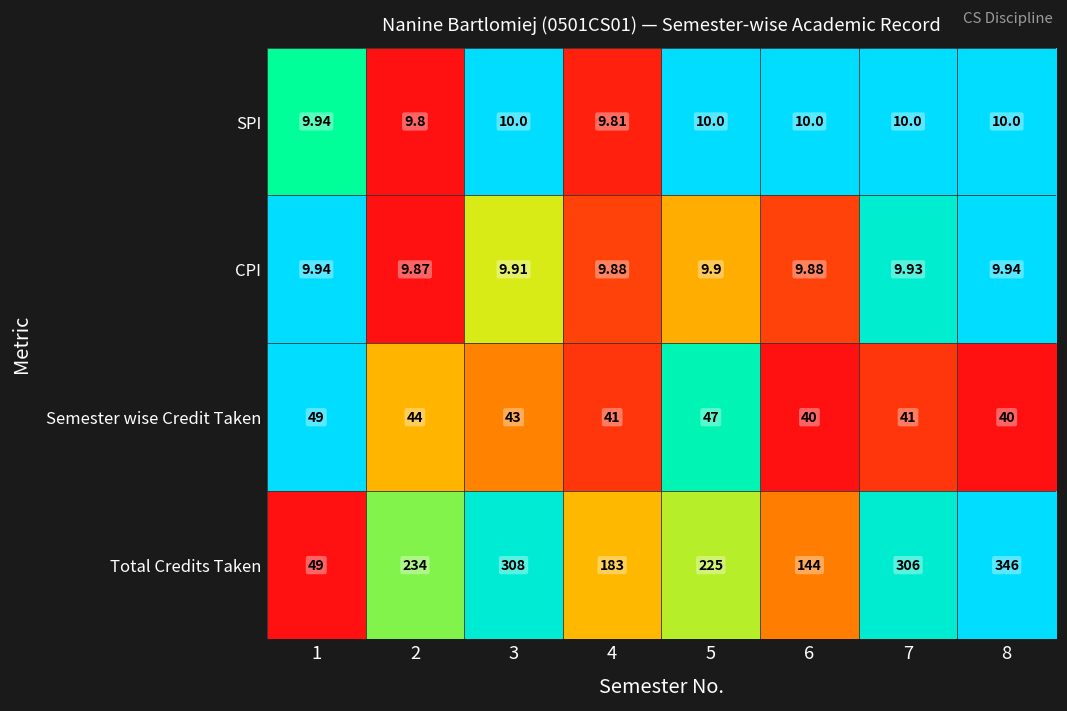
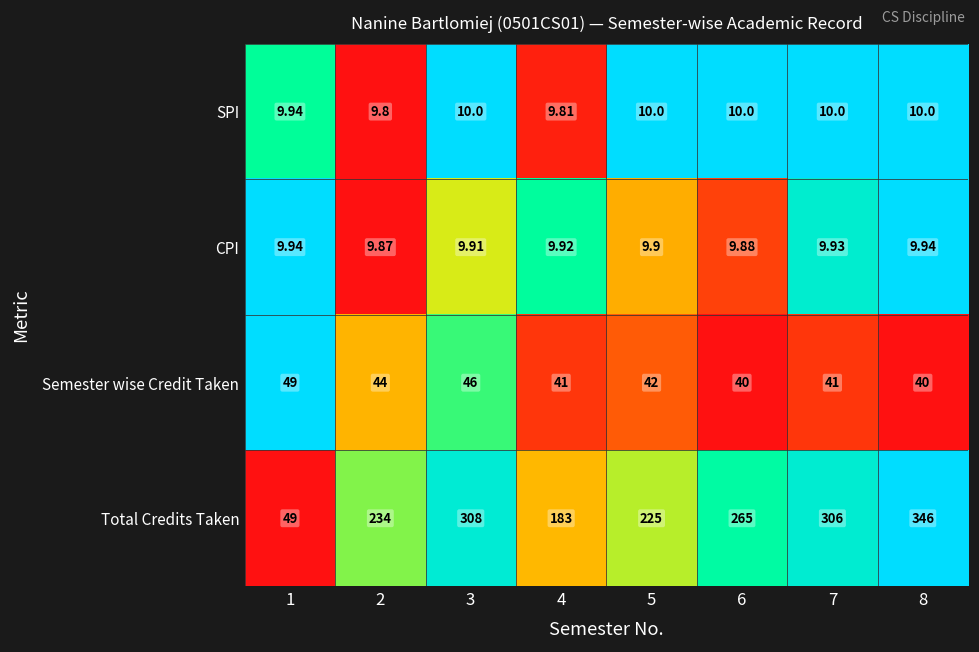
  {
    "CPI": {
-     "4": 9.88
+     "4": 9.92
    },
    "Semester wise Credit Taken": {
-     "3": 43,
-     "5": 47
+     "3": 46,
+     "5": 42
    },
    "Total Credits Taken": {
-     "6": 144
+     "6": 265
    }
  }
